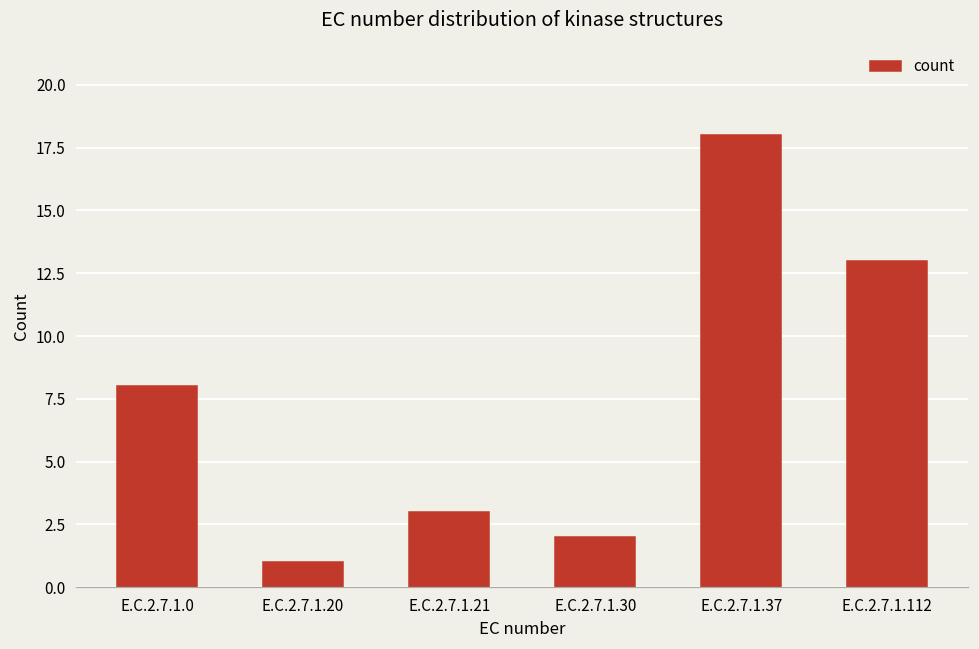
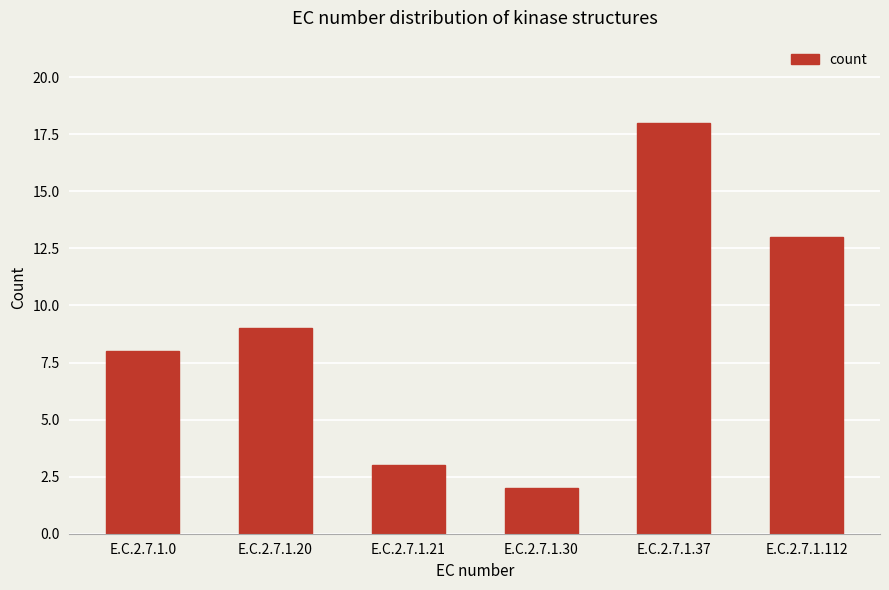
  {
    "E.C.2.7.1.0": 8,
-   "E.C.2.7.1.20": 1,
+   "E.C.2.7.1.20": 9,
    "E.C.2.7.1.21": 3,
    "E.C.2.7.1.30": 2,
    "E.C.2.7.1.37": 18,
    "E.C.2.7.1.112": 13
  }
